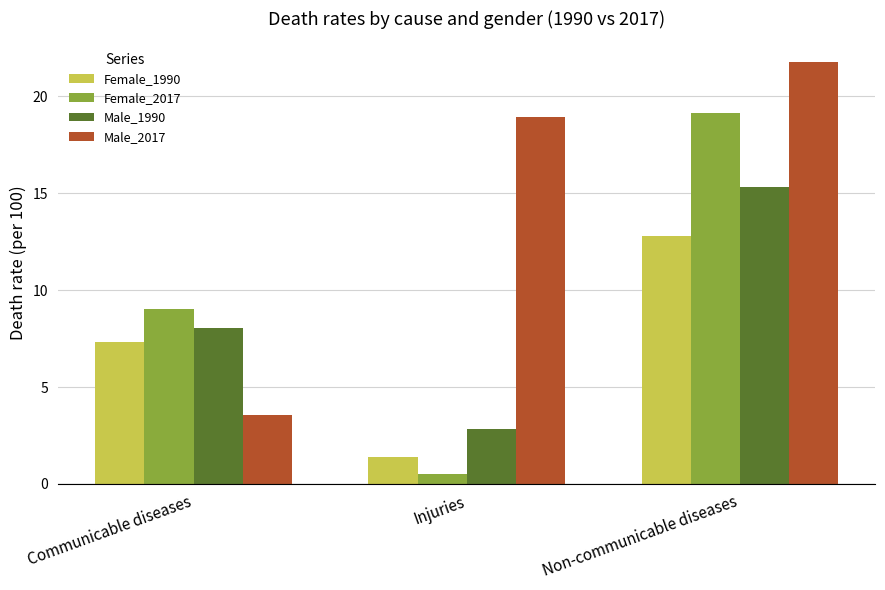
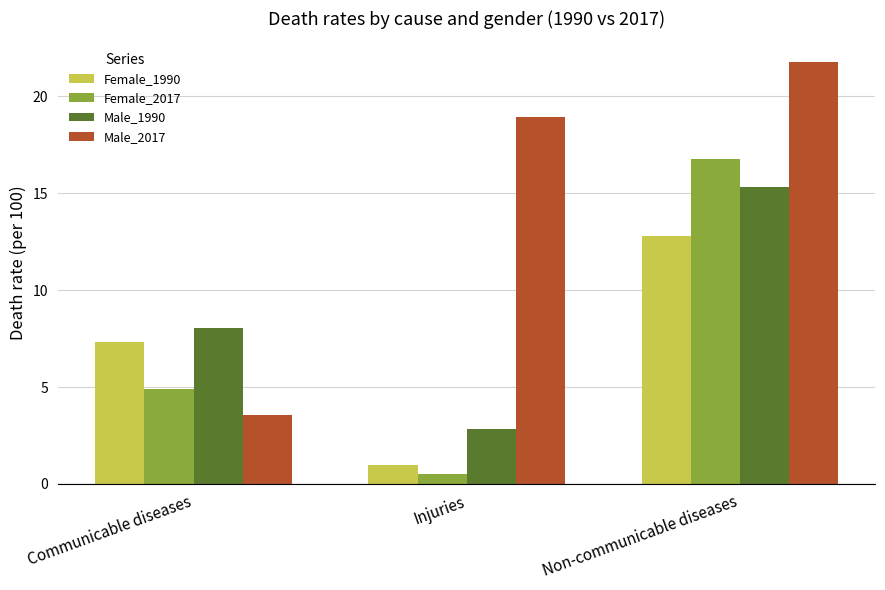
  {
    "Female_1990": {
      "Communicable diseases": 7.3,
-     "Injuries": 1.4,
+     "Injuries": 1.0,
      "Non-communicable diseases": 12.8
    },
    "Female_2017": {
-     "Communicable diseases": 9.0,
+     "Communicable diseases": 4.9,
      "Injuries": 0.5,
-     "Non-communicable diseases": 19.2
+     "Non-communicable diseases": 16.8
    },
    "Male_1990": {
      "Communicable diseases": 8.1,
      "Injuries": 2.8,
      "Non-communicable diseases": 15.3
    },
    "Male_2017": {
      "Communicable diseases": 3.5,
      "Injuries": 18.9,
      "Non-communicable diseases": 21.7
    }
  }
